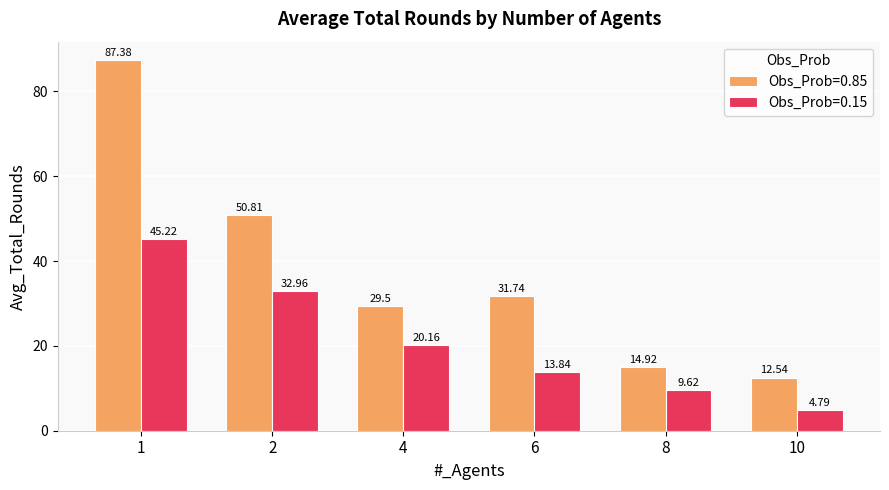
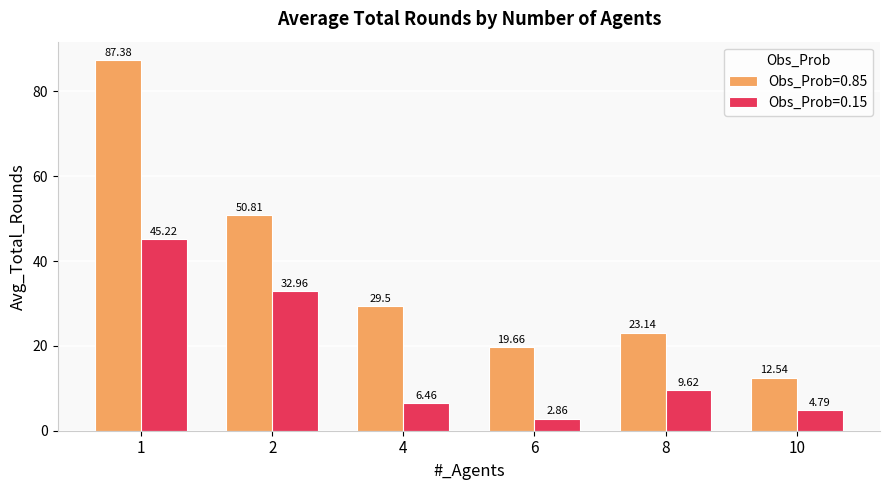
  {
    "Obs_Prob=0.85": {
      "1": 87.38,
      "2": 50.81,
      "4": 29.5,
-     "6": 31.74,
-     "8": 14.92,
+     "6": 19.66,
+     "8": 23.14,
      "10": 12.54
    },
    "Obs_Prob=0.15": {
      "1": 45.22,
      "2": 32.96,
-     "4": 20.16,
-     "6": 13.84,
+     "4": 6.46,
+     "6": 2.86,
      "8": 9.62,
      "10": 4.79
    }
  }
